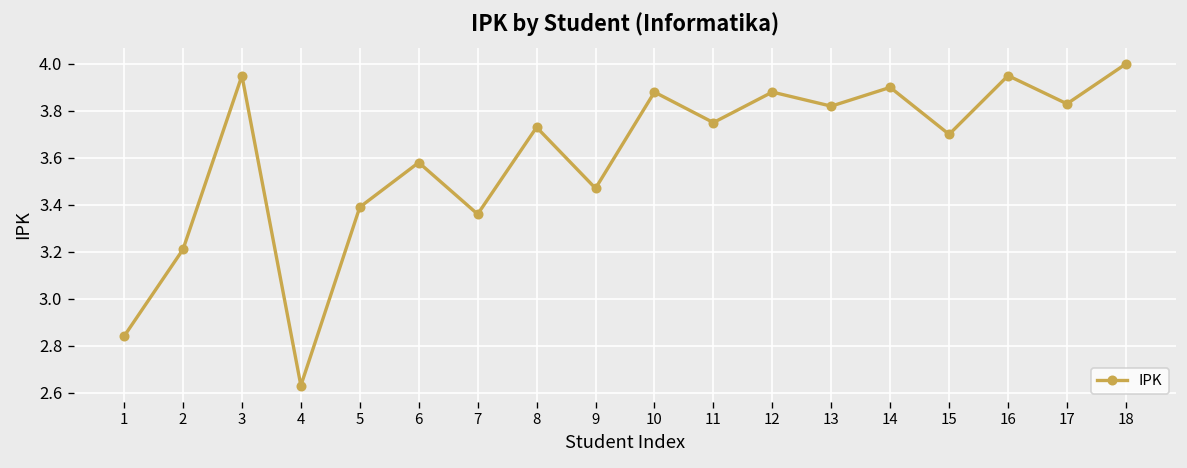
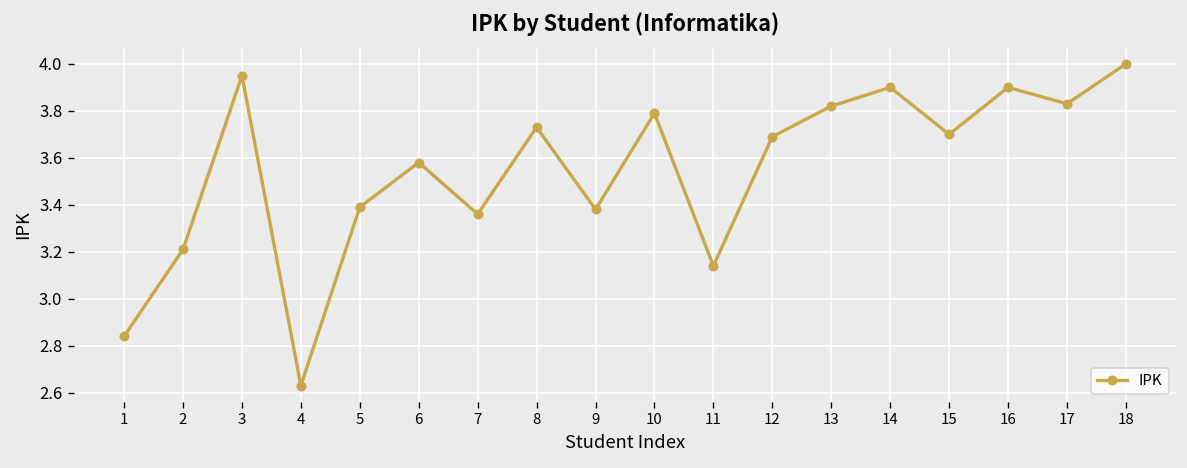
  {
    "1": 2.84,
    "2": 3.21,
    "3": 3.95,
    "4": 2.63,
    "5": 3.39,
    "6": 3.58,
    "7": 3.36,
    "8": 3.73,
-   "9": 3.47,
-   "10": 3.88,
-   "11": 3.75,
-   "12": 3.88,
+   "9": 3.38,
+   "10": 3.79,
+   "11": 3.14,
+   "12": 3.69,
    "13": 3.82,
    "14": 3.90,
    "15": 3.70,
-   "16": 3.95,
+   "16": 3.90,
    "17": 3.83,
    "18": 4.00
  }
